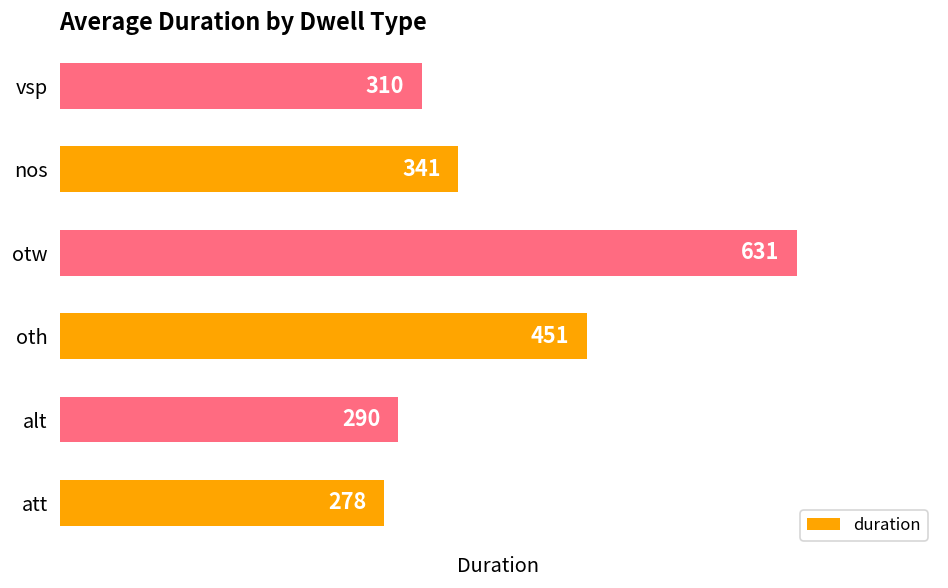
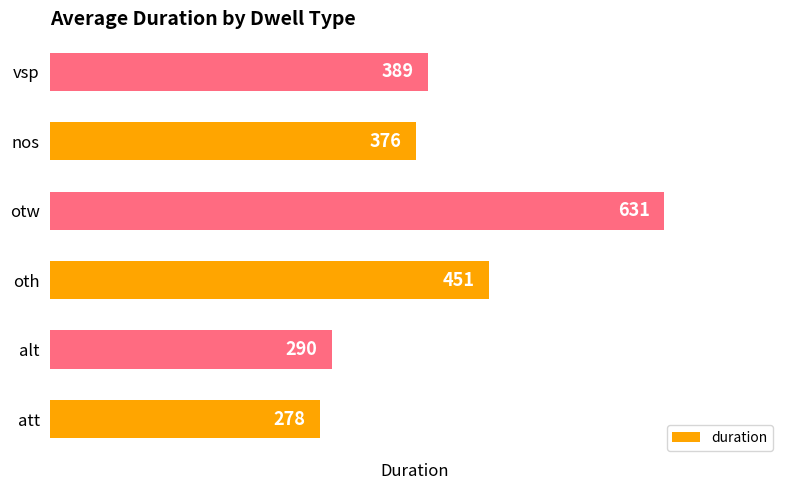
  {
-   "vsp": 310,
-   "nos": 341,
+   "vsp": 389,
+   "nos": 376,
    "otw": 631,
    "oth": 451,
    "alt": 290,
    "att": 278
  }
